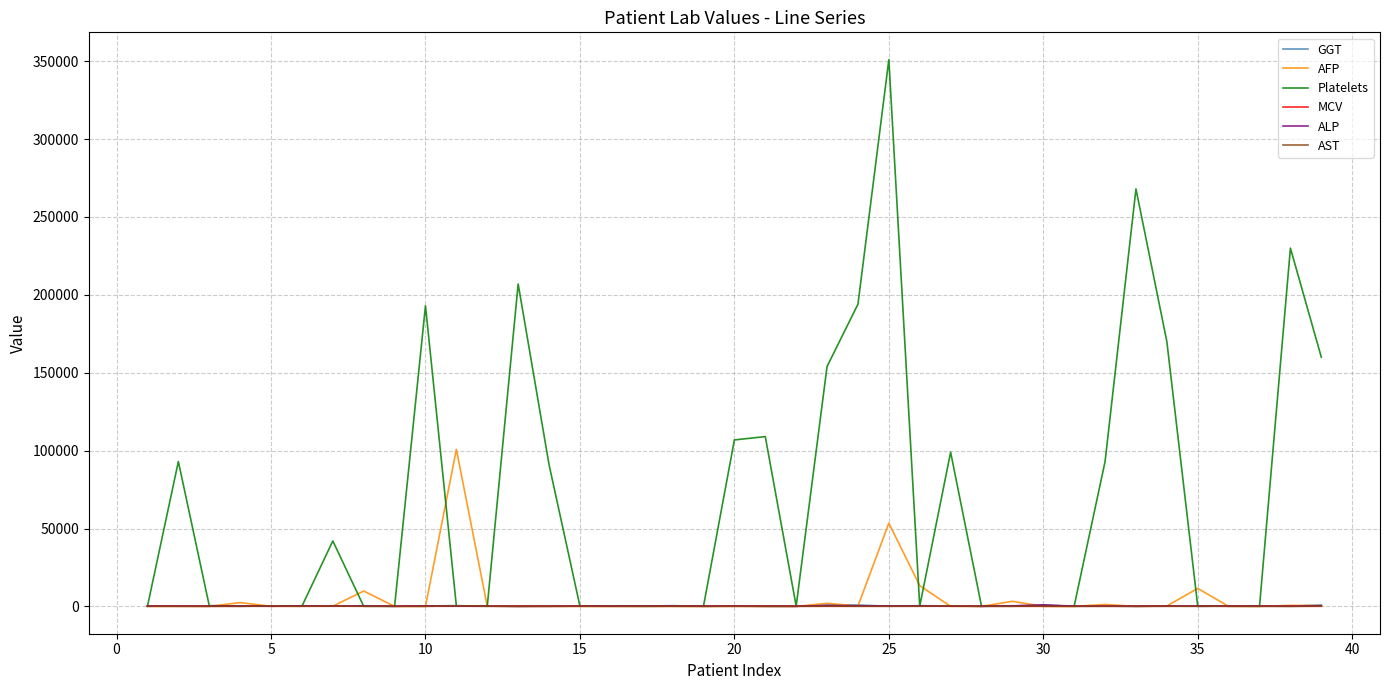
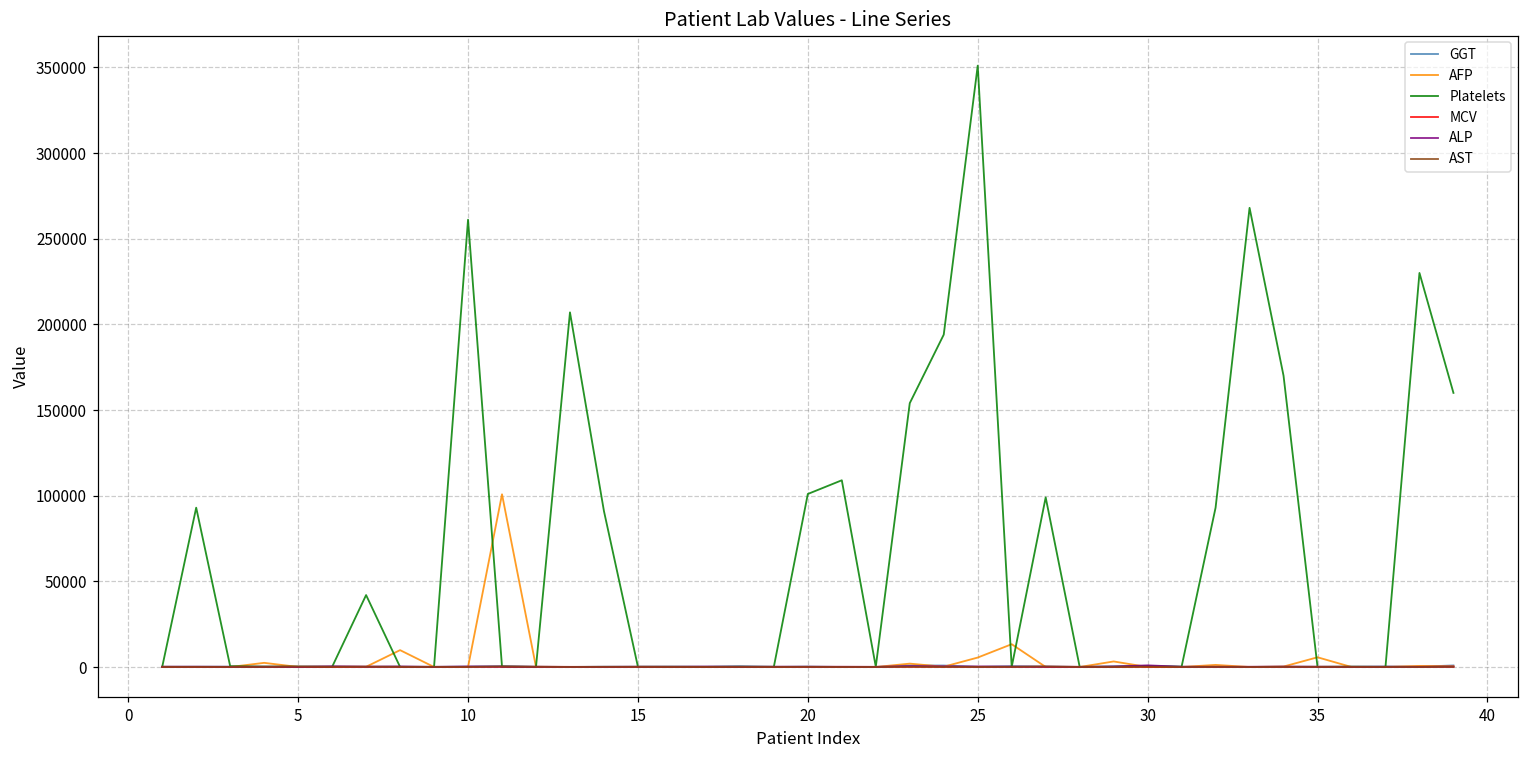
  {
    "AFP": {
-     "25": 53000,
-     "35": 12000
+     "25": 6000,
+     "35": 6000
    },
    "Platelets": {
-     "10": 193000,
-     "20": 107000,
+     "10": 261000,
+     "20": 101000,
      "25": 351000
    }
  }
